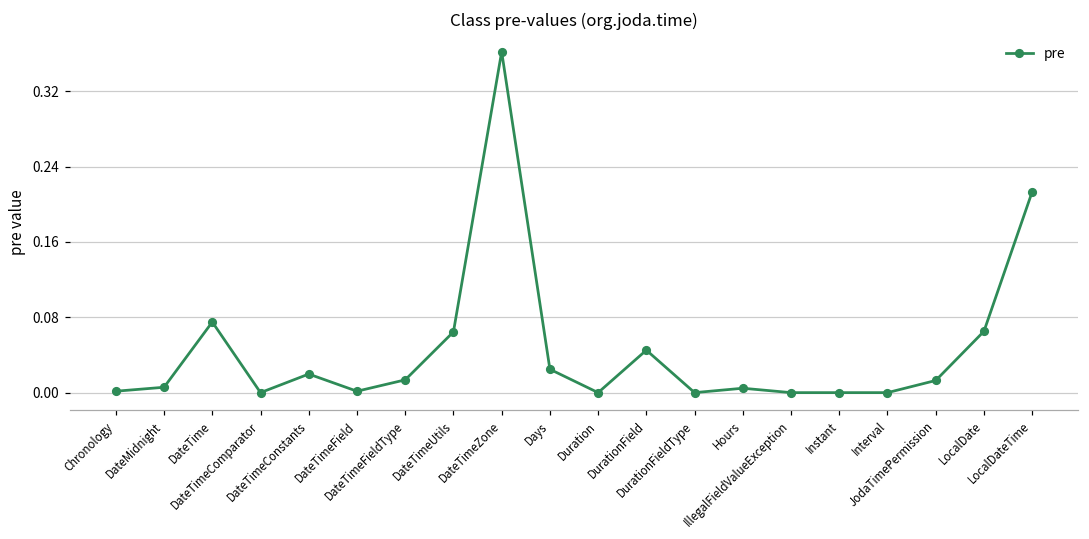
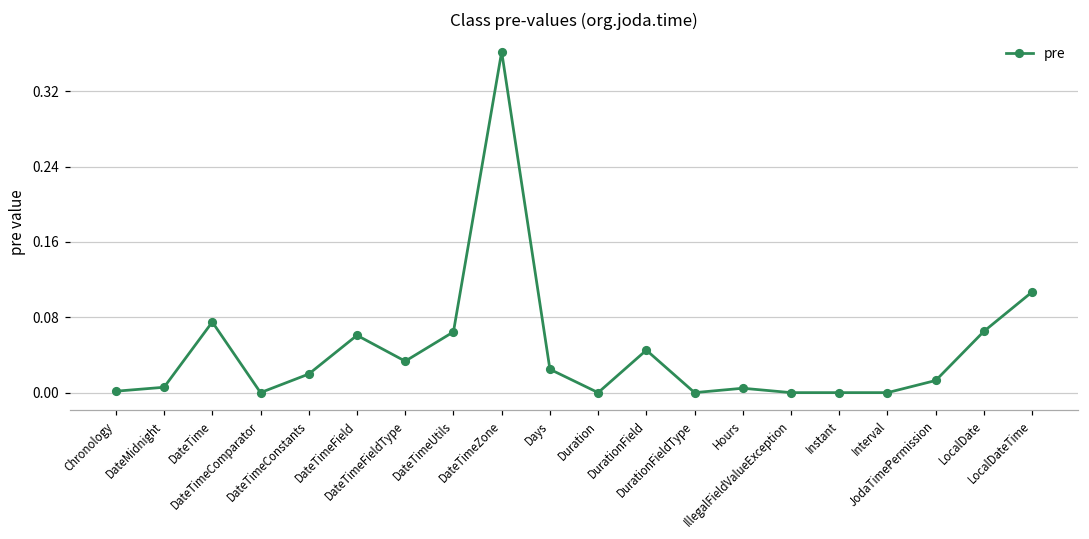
  {
    "Chronology": 0.00,
    "DateMidnight": 0.01,
    "DateTime": 0.08,
    "DateTimeComparator": 0.00,
    "DateTimeConstants": 0.02,
-   "DateTimeField": 0.00,
-   "DateTimeFieldType": 0.01,
+   "DateTimeField": 0.06,
+   "DateTimeFieldType": 0.03,
    "DateTimeUtils": 0.06,
    "DateTimeZone": 0.36,
    "Days": 0.02,
    "Duration": 0.00,
    "DurationField": 0.05,
    "DurationFieldType": 0.00,
    "Hours": 0.00,
    "IllegalFieldValueException": 0.00,
    "Instant": 0.00,
    "Interval": 0.00,
    "JodaTimePermission": 0.01,
    "LocalDate": 0.07,
-   "LocalDateTime": 0.21
+   "LocalDateTime": 0.11
  }
